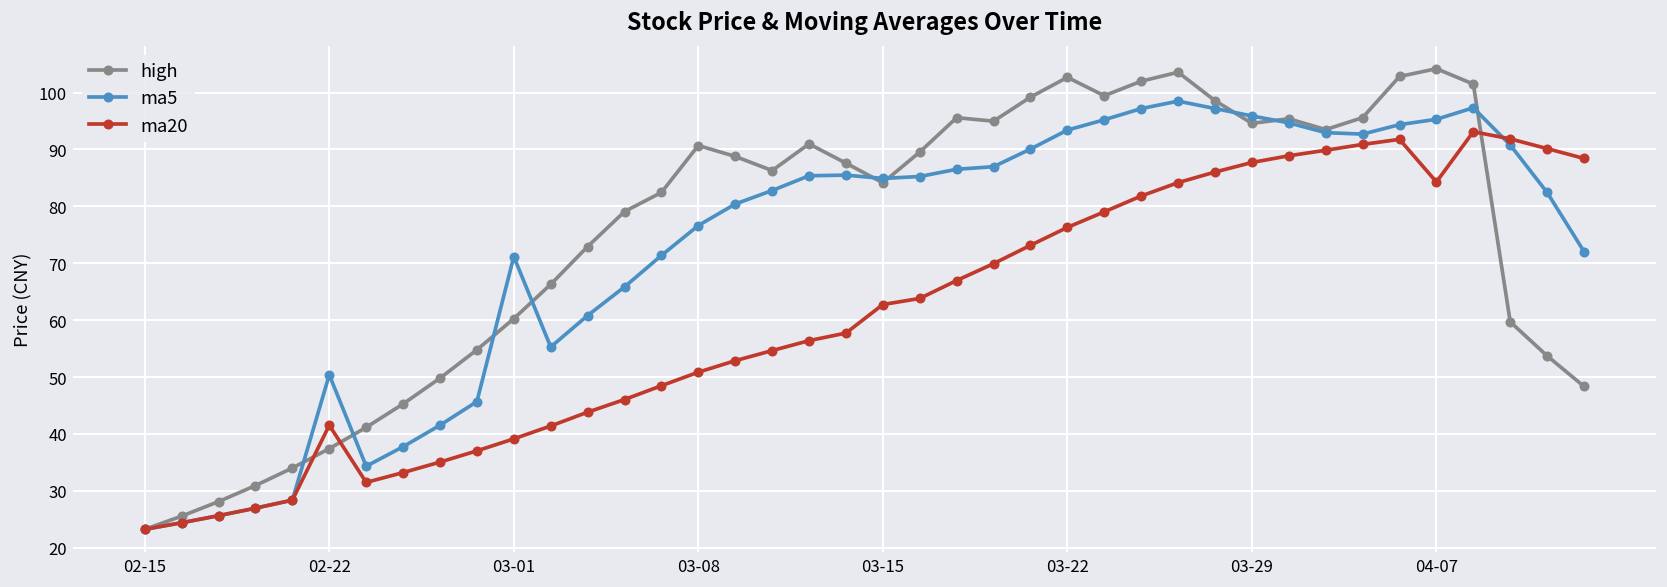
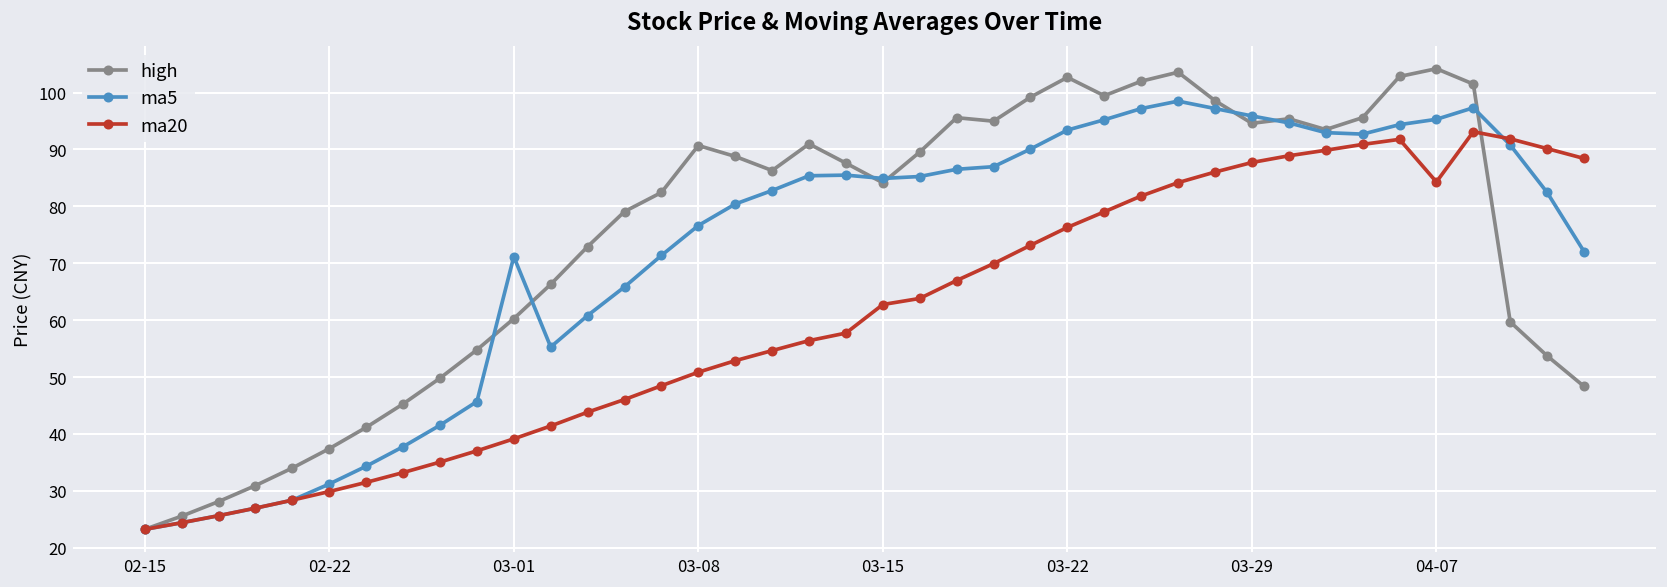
  {
    "high": {
      "02-22": 37,
      "03-01": 60,
      "03-08": 91,
      "03-15": 84,
      "03-22": 103,
      "03-29": 95,
      "04-07": 104
    },
    "ma5": {
-     "02-22": 50,
+     "02-22": 31,
      "03-01": 71,
      "03-08": 77,
      "03-15": 85,
      "03-22": 93,
      "03-29": 96,
      "04-07": 95
    },
    "ma20": {
-     "02-22": 42,
+     "02-22": 30,
      "03-01": 39,
      "03-08": 51,
      "03-15": 63,
      "03-22": 76,
      "03-29": 88,
      "04-07": 84
    }
  }
